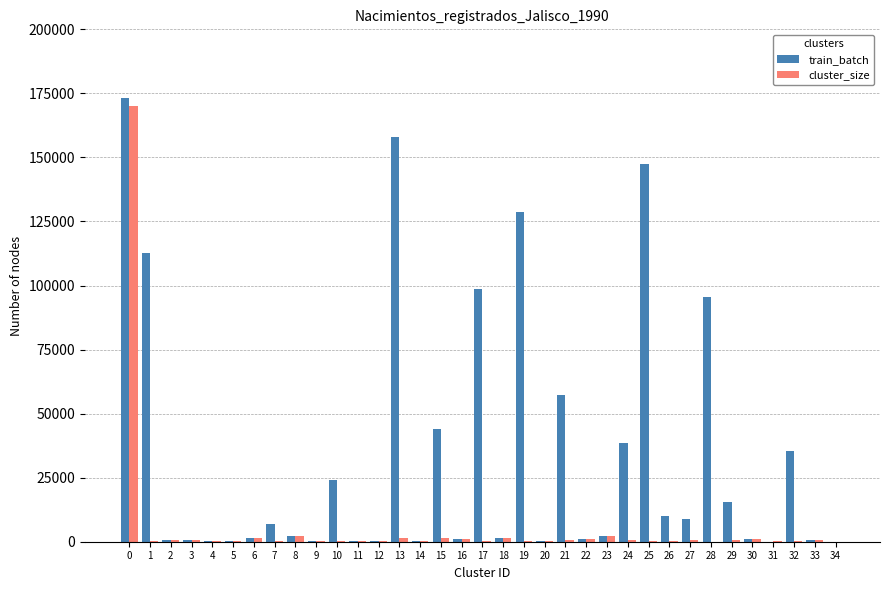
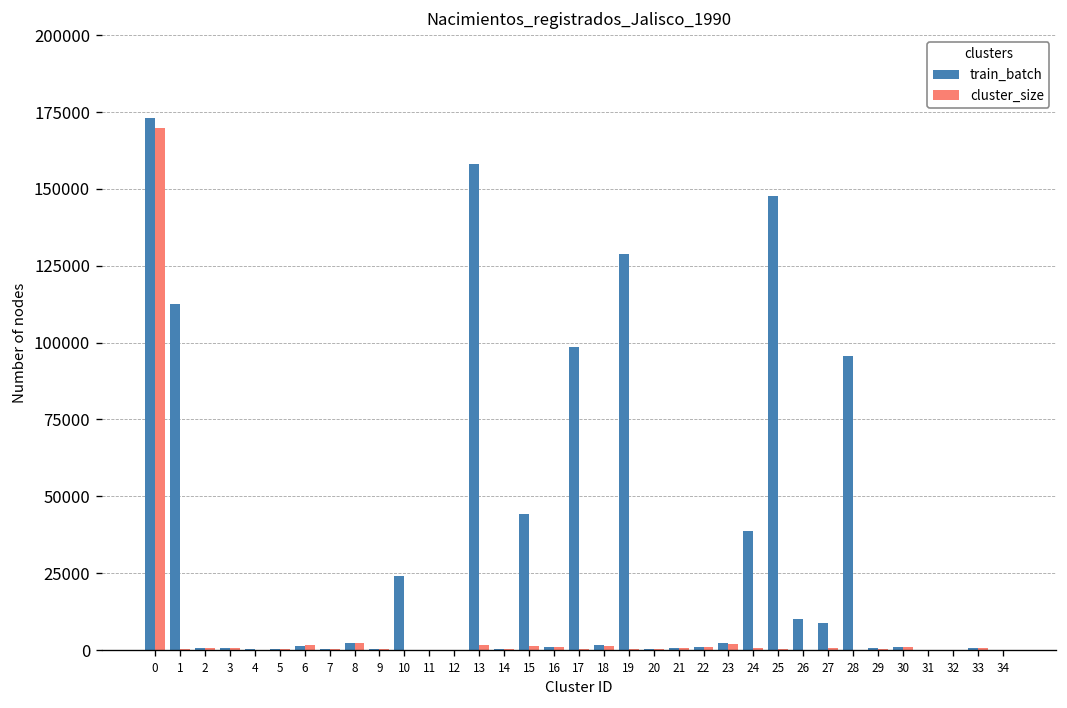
  {
    "train_batch": {
      "0": 173000,
      "1": 113000,
      "6": 1000,
-     "7": 7000,
+     "7": 0,
      "8": 2000,
      "10": 24000,
      "13": 158000,
      "15": 44000,
      "16": 1000,
      "17": 99000,
      "18": 2000,
      "19": 129000,
-     "21": 57000,
+     "21": 1000,
      "23": 2000,
      "24": 39000,
      "25": 148000,
      "26": 10000,
      "27": 9000,
      "28": 96000,
-     "29": 15000,
+     "29": 1000,
      "30": 1000,
-     "32": 35000
+     "32": 0
    },
    "cluster_size": {
      "0": 170000,
      "6": 1000,
      "8": 2000,
      "13": 2000,
      "15": 1000,
      "18": 1000,
      "23": 2000,
      "30": 1000
    }
  }
